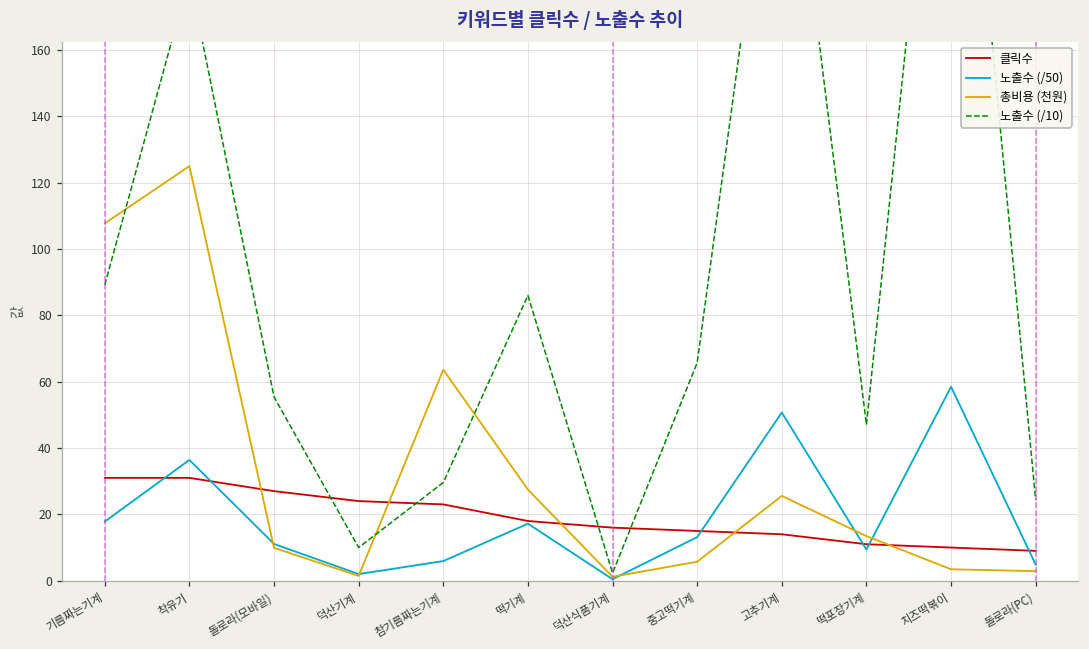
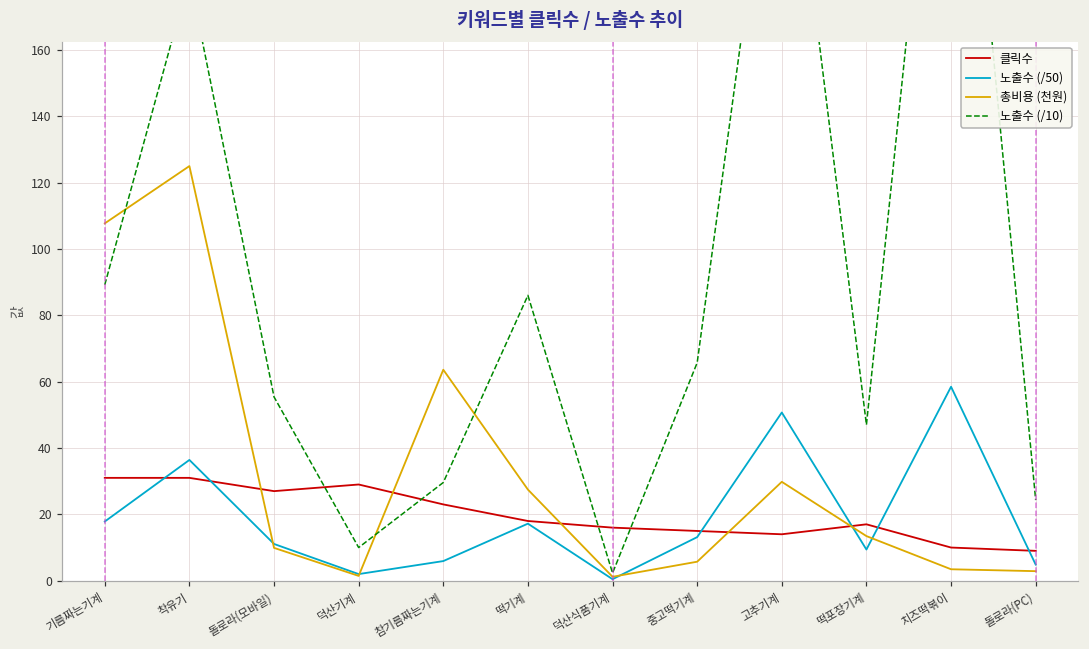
  {
    "클릭수": {
      "기름짜는기계": 31,
      "착유기": 31,
      "돌로라(모바일)": 27,
-     "덕산기계": 24,
+     "덕산기계": 29,
      "참기름짜는기계": 23,
      "덕산식품기계": 16,
      "중고떡기계": 15,
      "고추기계": 14,
-     "떡포장기계": 11,
+     "떡포장기계": 17,
      "치즈떡볶이": 10,
      "돌로라(PC)": 9
    },
    "노출수 (/50)": {
      "기름짜는기계": 18,
      "착유기": 36,
      "돌로라(모바일)": 11,
      "참기름짜는기계": 6,
      "중고떡기계": 13,
      "고추기계": 51,
      "떡포장기계": 9,
      "치즈떡볶이": 58,
      "돌로라(PC)": 5
    },
    "총비용 (천원)": {
      "기름짜는기계": 108,
      "착유기": 125,
      "돌로라(모바일)": 10,
      "참기름짜는기계": 64,
      "떡기계": 27,
      "중고떡기계": 6,
-     "고추기계": 26,
+     "고추기계": 30,
      "떡포장기계": 13,
      "치즈떡볶이": 3,
      "돌로라(PC)": 3
    },
    "노출수 (/10)": {
      "기름짜는기계": 89,
      "돌로라(모바일)": 55,
      "덕산기계": 10,
      "참기름짜는기계": 30,
      "떡기계": 86,
      "덕산식품기계": 2,
      "중고떡기계": 66,
      "떡포장기계": 47,
      "돌로라(PC)": 24
    }
  }
